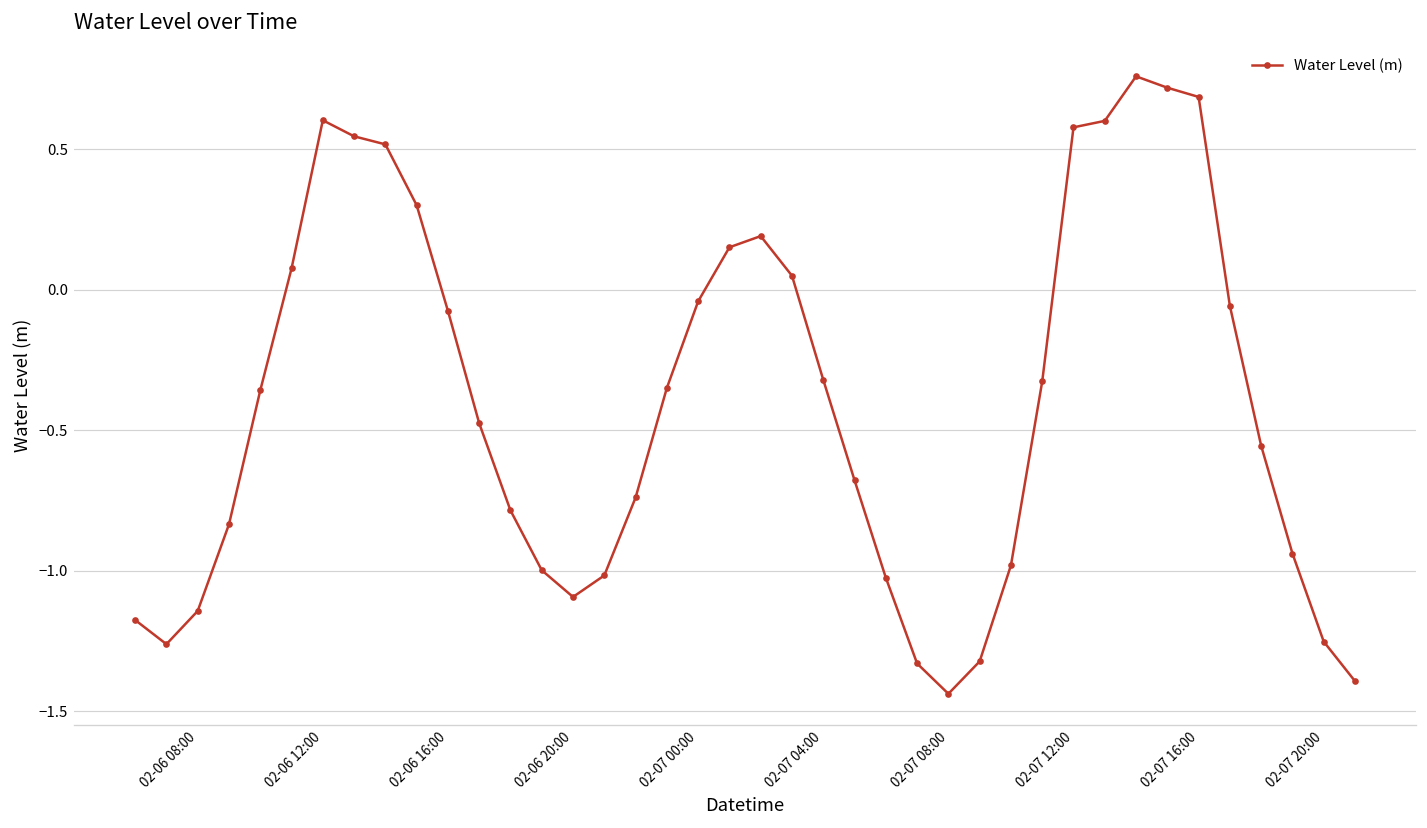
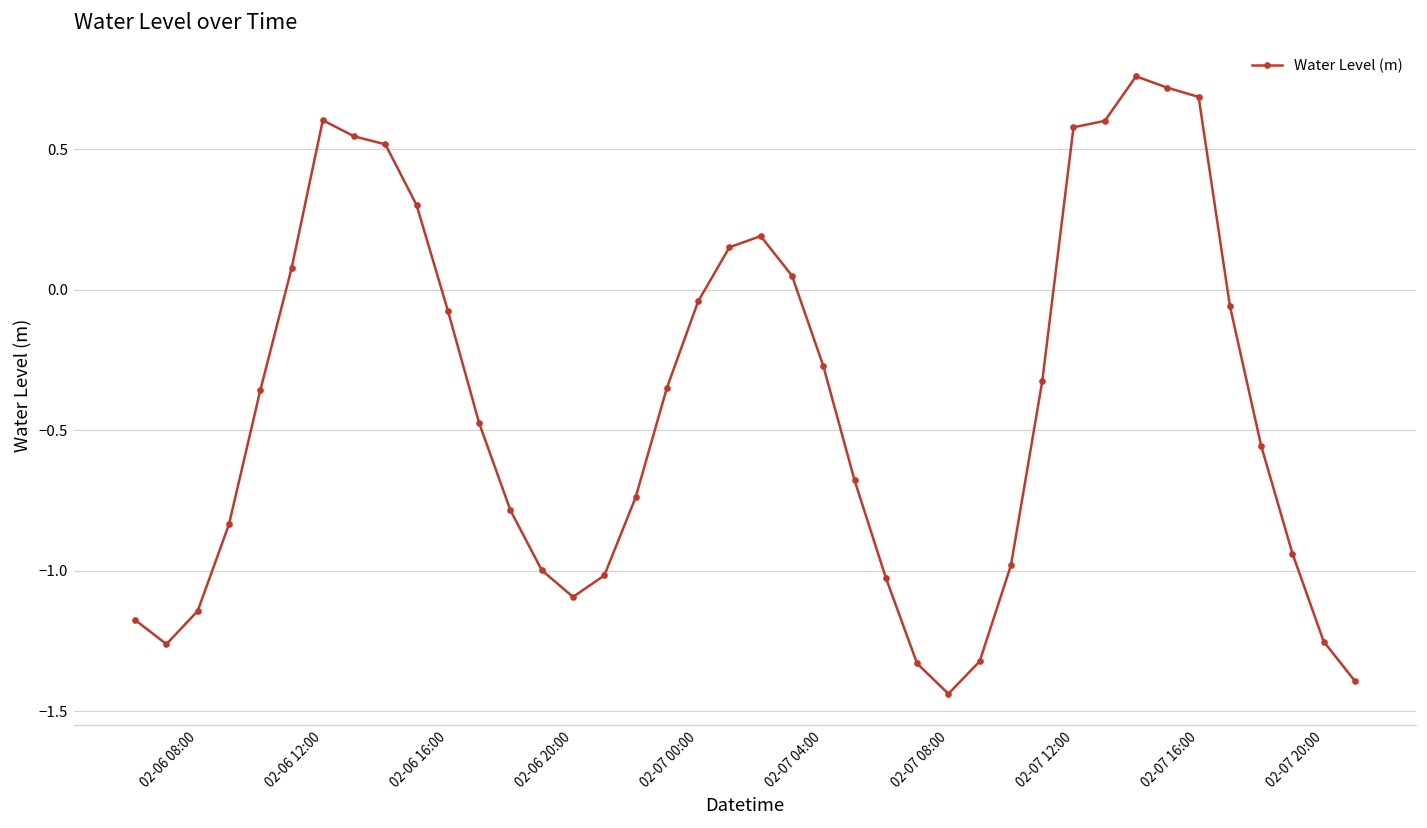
  {
    "02-06 08:00": -1.14,
    "02-06 12:00": 0.60,
    "02-06 16:00": -0.08,
    "02-06 20:00": -1.09,
    "02-07 00:00": -0.04,
-   "02-07 04:00": -0.32,
+   "02-07 04:00": -0.27,
    "02-07 08:00": -1.44,
    "02-07 12:00": 0.58,
    "02-07 16:00": 0.69,
    "02-07 20:00": -1.25
  }
